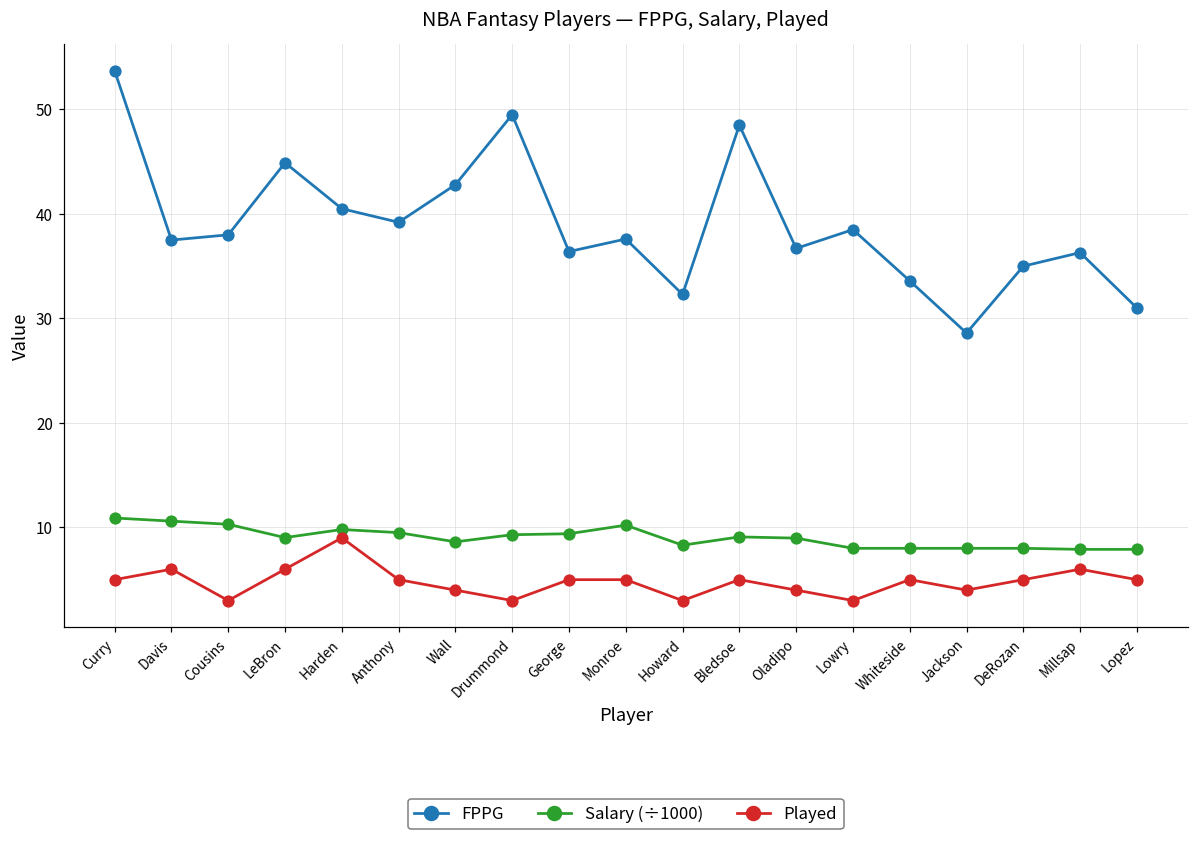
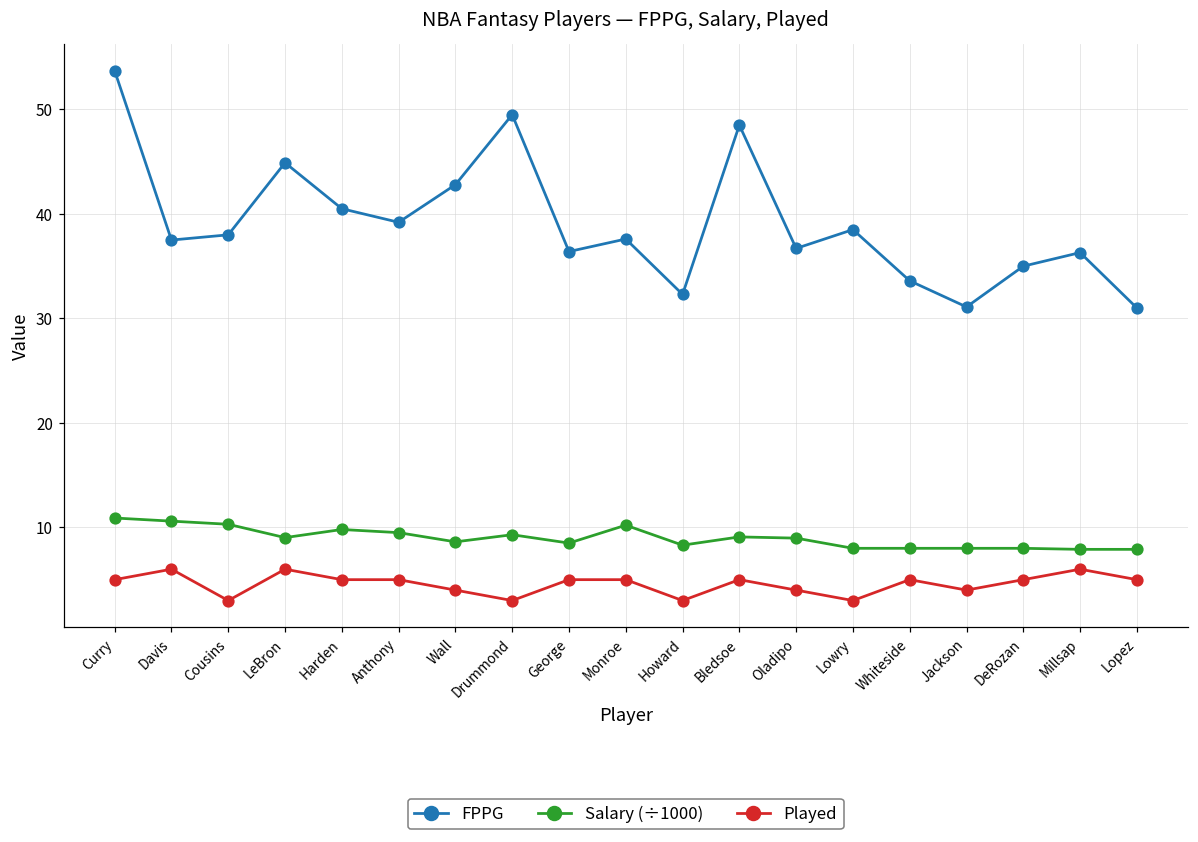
  {
    "FPPG": {
      "Curry": 54,
      "Davis": 38,
      "Cousins": 38,
      "LeBron": 45,
      "Harden": 41,
      "Anthony": 39,
      "Wall": 43,
      "Drummond": 50,
      "George": 36,
      "Monroe": 38,
      "Howard": 32,
      "Bledsoe": 49,
      "Oladipo": 37,
      "Lowry": 39,
      "Whiteside": 34,
-     "Jackson": 29,
+     "Jackson": 31,
      "DeRozan": 35,
      "Millsap": 36,
      "Lopez": 31
    },
    "Salary (÷1000)": {
      "Curry": 11,
      "Davis": 11,
      "Cousins": 10,
      "LeBron": 9,
      "Harden": 10,
      "Anthony": 10,
      "Wall": 9,
      "Drummond": 9,
-     "George": 9.4,
+     "George": 8.5,
      "Monroe": 10,
      "Howard": 8,
      "Bledsoe": 9,
      "Oladipo": 9,
      "Lowry": 8,
      "Whiteside": 8,
      "Jackson": 8,
      "DeRozan": 8,
      "Millsap": 8,
      "Lopez": 8
    },
    "Played": {
      "Curry": 5,
      "Davis": 6,
      "Cousins": 3,
      "LeBron": 6,
-     "Harden": 9,
+     "Harden": 5,
      "Anthony": 5,
      "Wall": 4,
      "Drummond": 3,
      "George": 5,
      "Monroe": 5,
      "Howard": 3,
      "Bledsoe": 5,
      "Oladipo": 4,
      "Lowry": 3,
      "Whiteside": 5,
      "Jackson": 4,
      "DeRozan": 5,
      "Millsap": 6,
      "Lopez": 5
    }
  }
